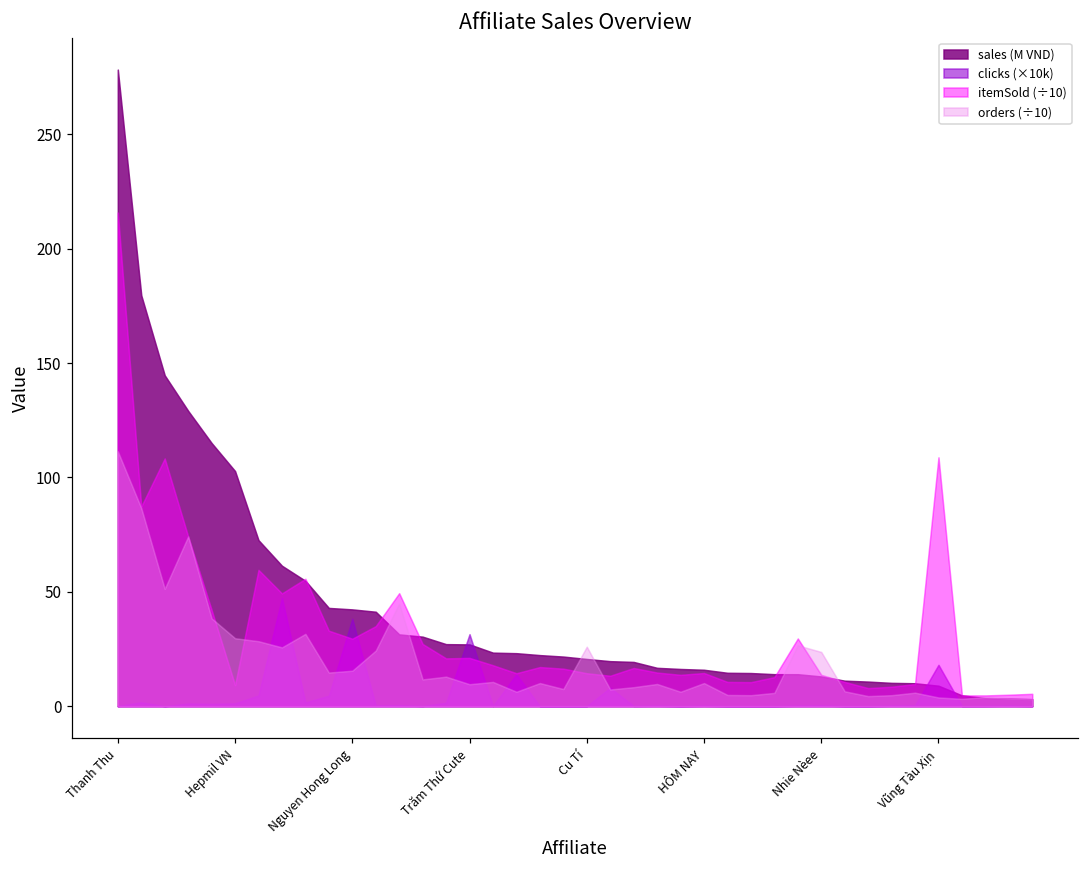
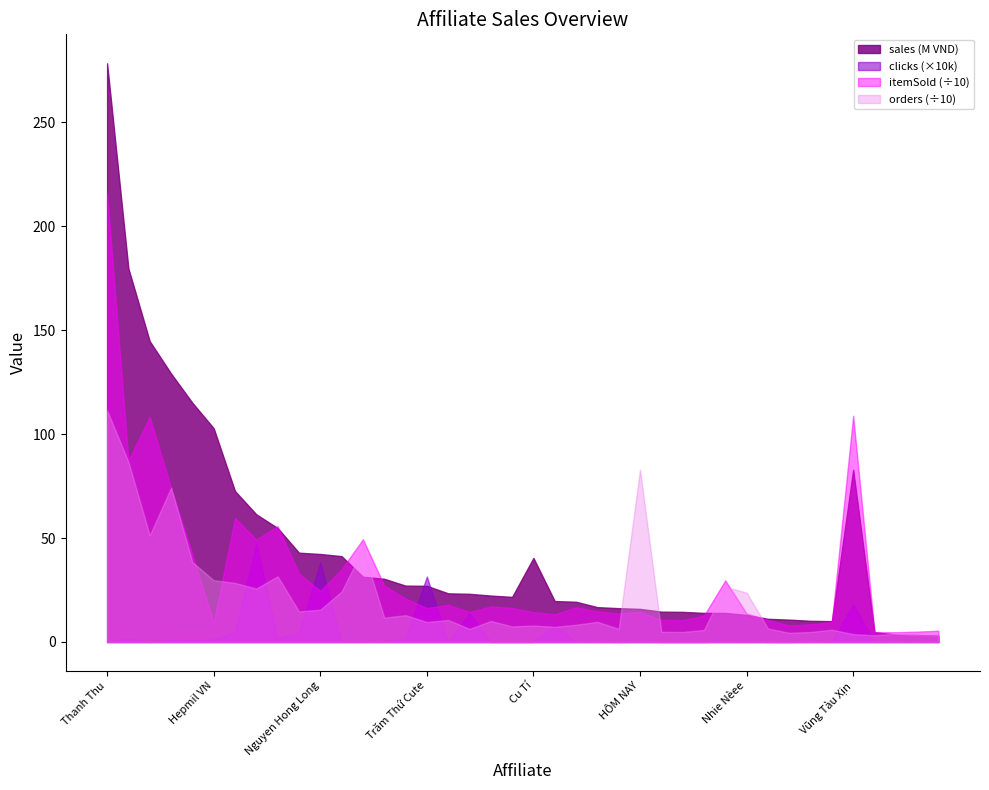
  {
    "sales (M VND)": {
      "Thanh Thu": 278,
      "Hepmil VN": 103,
      "Nguyen Hong Long": 42,
      "Trăm Thứ Cute": 27,
-     "Cu Tí": 21,
+     "Cu Tí": 40,
      "HÔM NAY": 16,
-     "Vũng Tàu Xịn": 9
+     "Vũng Tàu Xịn": 83
    },
    "clicks (×10k)": {
      "Hepmil VN": 1,
      "Nguyen Hong Long": 38,
      "Trăm Thứ Cute": 31,
      "Vũng Tàu Xịn": 18
    },
    "itemSold (÷10)": {
      "Thanh Thu": 216,
      "Hepmil VN": 9,
-     "Nguyen Hong Long": 30,
-     "Trăm Thứ Cute": 21,
+     "Nguyen Hong Long": 25,
+     "Trăm Thứ Cute": 16,
      "Cu Tí": 14,
      "HÔM NAY": 15,
      "Vũng Tàu Xịn": 109
    },
    "orders (÷10)": {
      "Thanh Thu": 111,
      "Hepmil VN": 30,
      "Nguyen Hong Long": 16,
      "Trăm Thứ Cute": 10,
-     "Cu Tí": 26,
-     "HÔM NAY": 10,
+     "Cu Tí": 8,
+     "HÔM NAY": 83,
      "Nhie Nèee": 24,
      "Vũng Tàu Xịn": 4
    }
  }
